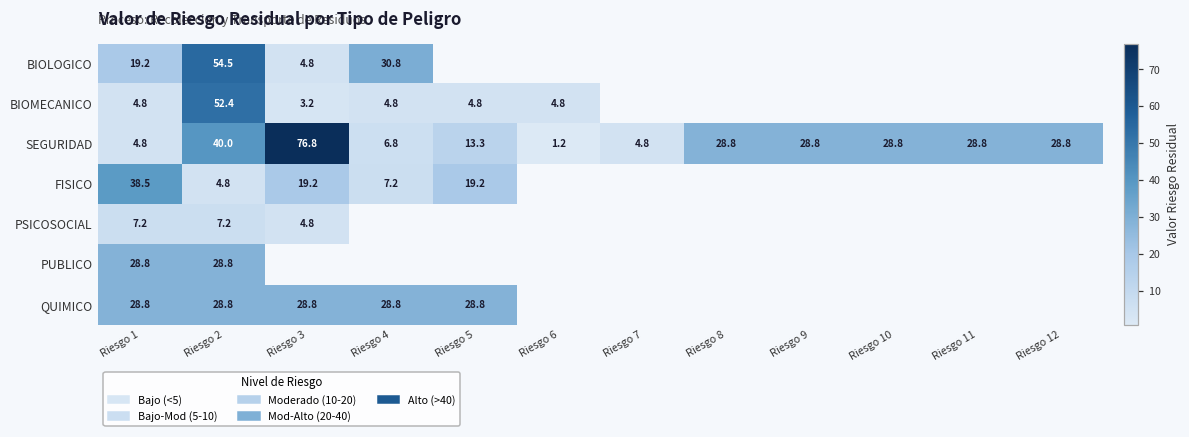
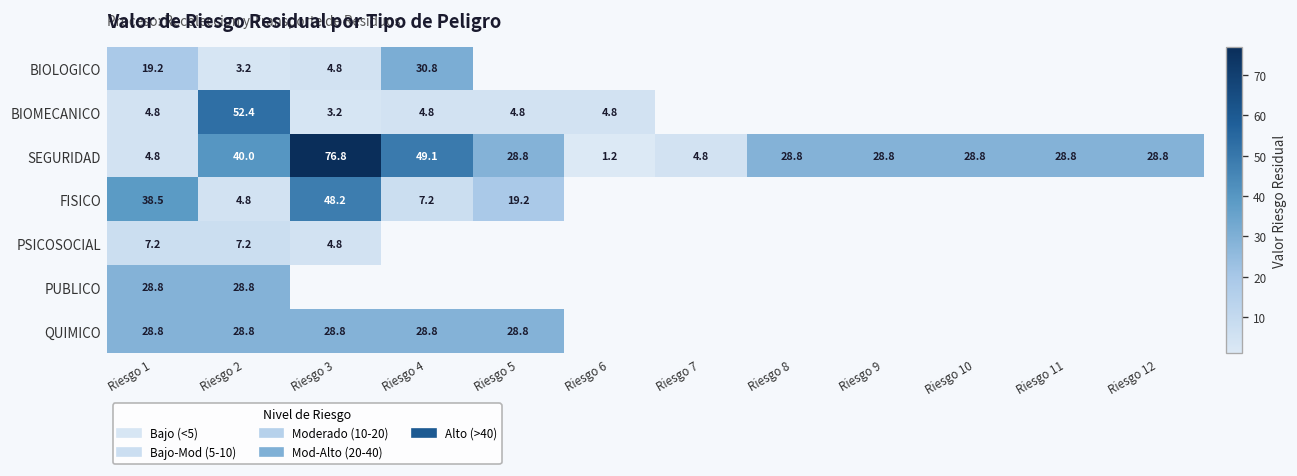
  {
    "BIOLOGICO": {
      "Riesgo 1": 19.2,
-     "Riesgo 2": 54.5,
+     "Riesgo 2": 3.2,
      "Riesgo 3": 4.8,
      "Riesgo 4": 30.8
    },
    "BIOMECANICO": {
      "Riesgo 1": 4.8,
      "Riesgo 2": 52.4,
      "Riesgo 3": 3.2,
      "Riesgo 4": 4.8,
      "Riesgo 5": 4.8,
      "Riesgo 6": 4.8
    },
    "SEGURIDAD": {
      "Riesgo 1": 4.8,
      "Riesgo 2": 40.0,
      "Riesgo 3": 76.8,
-     "Riesgo 4": 6.8,
-     "Riesgo 5": 13.3,
+     "Riesgo 4": 49.1,
+     "Riesgo 5": 28.8,
      "Riesgo 6": 1.2,
      "Riesgo 7": 4.8,
      "Riesgo 8": 28.8,
      "Riesgo 9": 28.8,
      "Riesgo 10": 28.8,
      "Riesgo 11": 28.8,
      "Riesgo 12": 28.8
    },
    "FISICO": {
      "Riesgo 1": 38.5,
      "Riesgo 2": 4.8,
-     "Riesgo 3": 19.2,
+     "Riesgo 3": 48.2,
      "Riesgo 4": 7.2,
      "Riesgo 5": 19.2
    },
    "PSICOSOCIAL": {
      "Riesgo 1": 7.2,
      "Riesgo 2": 7.2,
      "Riesgo 3": 4.8
    },
    "PUBLICO": {
      "Riesgo 1": 28.8,
      "Riesgo 2": 28.8
    },
    "QUIMICO": {
      "Riesgo 1": 28.8,
      "Riesgo 2": 28.8,
      "Riesgo 3": 28.8,
      "Riesgo 4": 28.8,
      "Riesgo 5": 28.8
    }
  }
